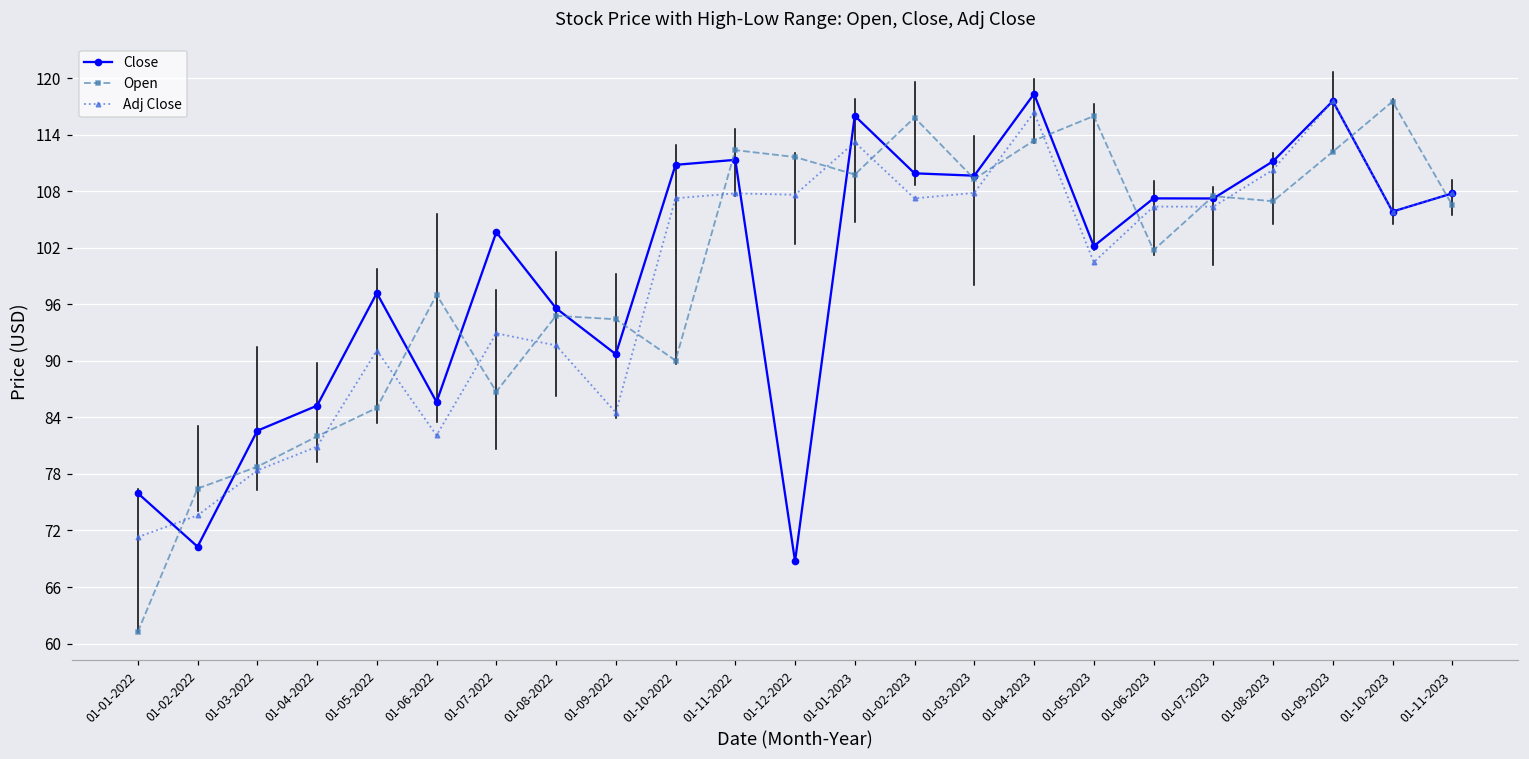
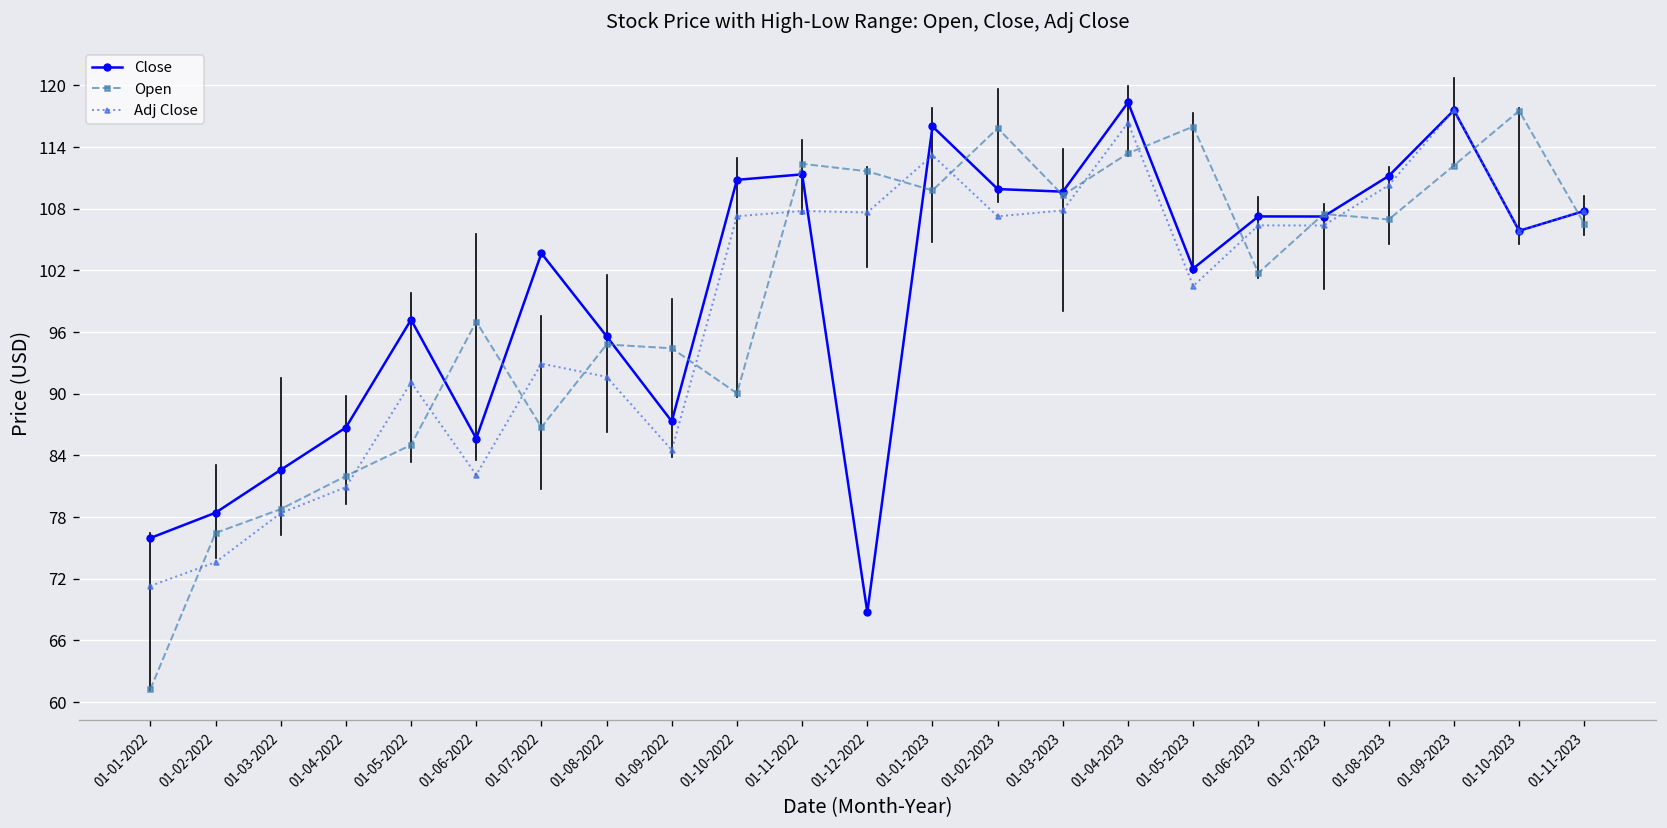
  {
    "Close": {
      "01-01-2022": 76,
-     "01-02-2022": 70,
+     "01-02-2022": 78,
      "01-03-2022": 83,
-     "01-04-2022": 85,
+     "01-04-2022": 87,
      "01-05-2022": 97,
      "01-06-2022": 86,
      "01-07-2022": 104,
      "01-08-2022": 96,
-     "01-09-2022": 91,
+     "01-09-2022": 87,
      "01-10-2022": 111,
      "01-11-2022": 111,
      "01-12-2022": 69,
      "01-01-2023": 116,
      "01-02-2023": 110,
      "01-03-2023": 110,
      "01-04-2023": 118,
      "01-05-2023": 102,
      "01-06-2023": 107,
      "01-08-2023": 111
    }
  }
